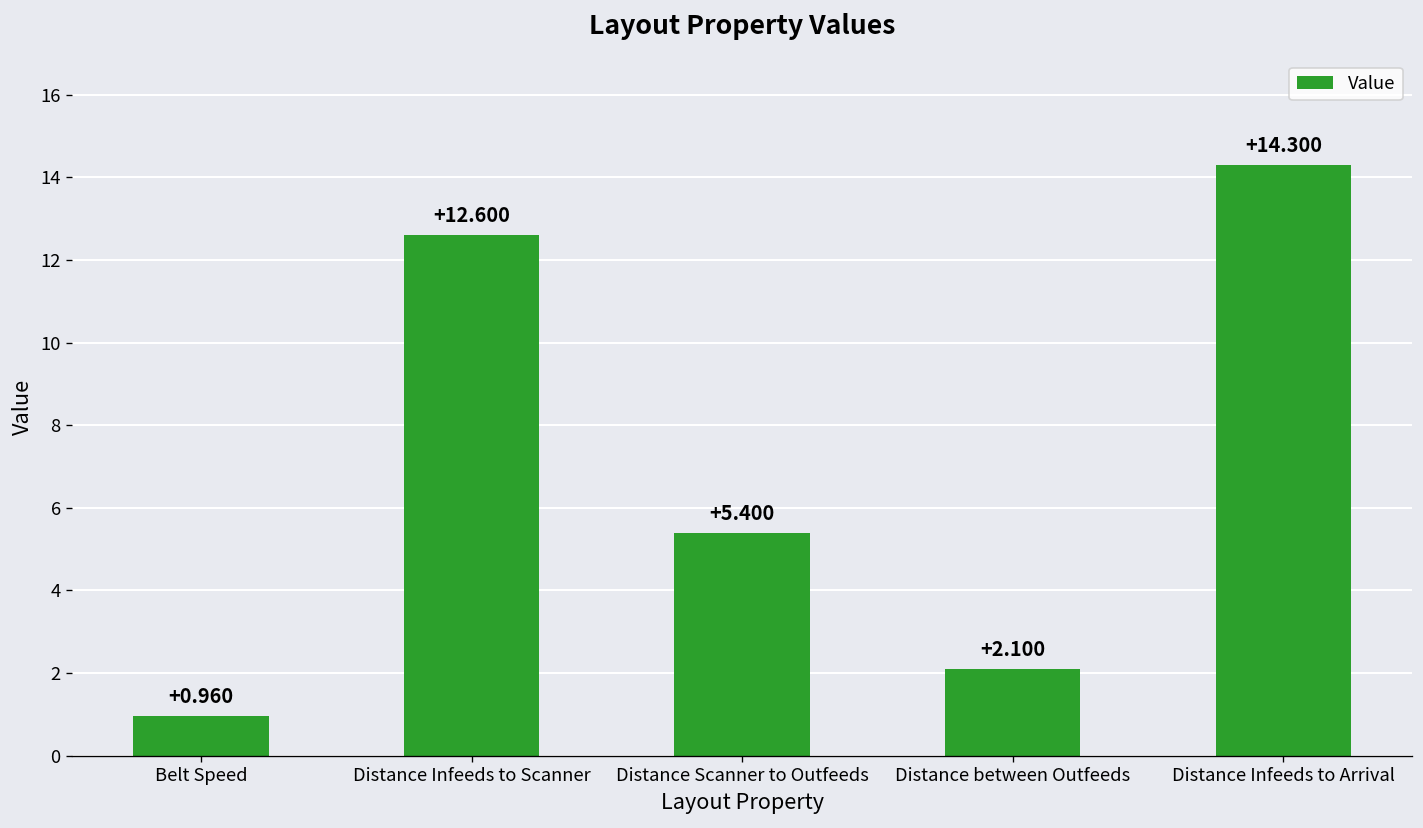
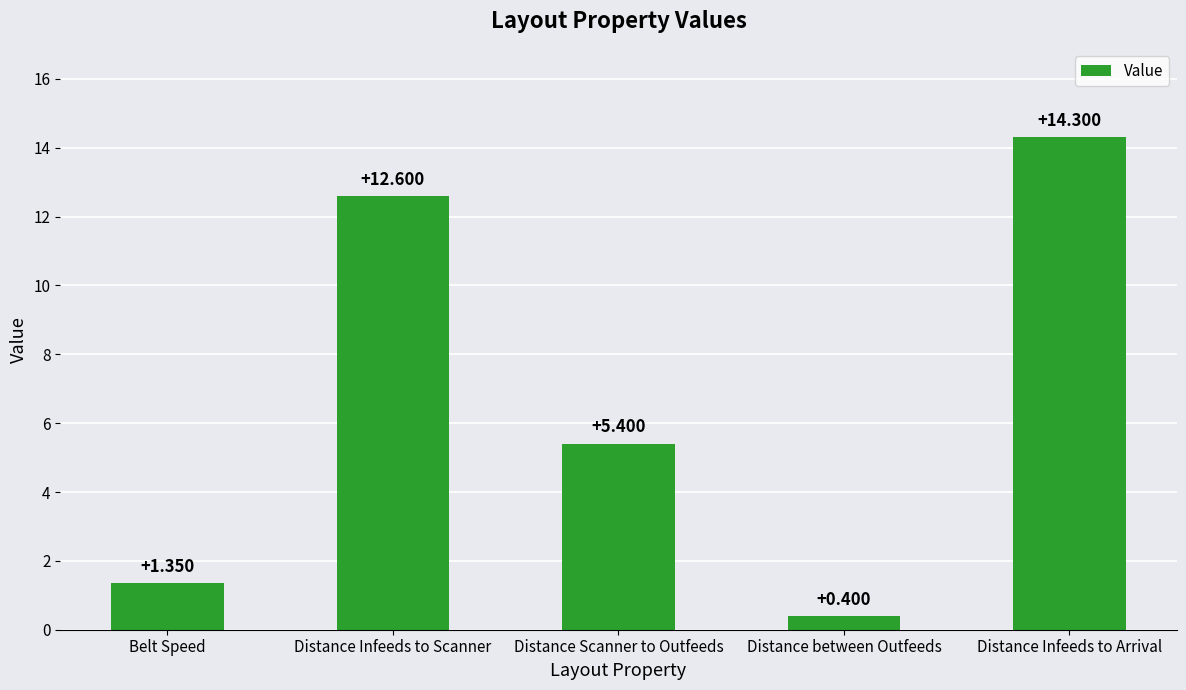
  {
-   "Belt Speed": "+0.960",
+   "Belt Speed": "+1.350",
    "Distance Infeeds to Scanner": "+12.600",
    "Distance Scanner to Outfeeds": "+5.400",
-   "Distance between Outfeeds": "+2.100",
+   "Distance between Outfeeds": "+0.400",
    "Distance Infeeds to Arrival": "+14.300"
  }
